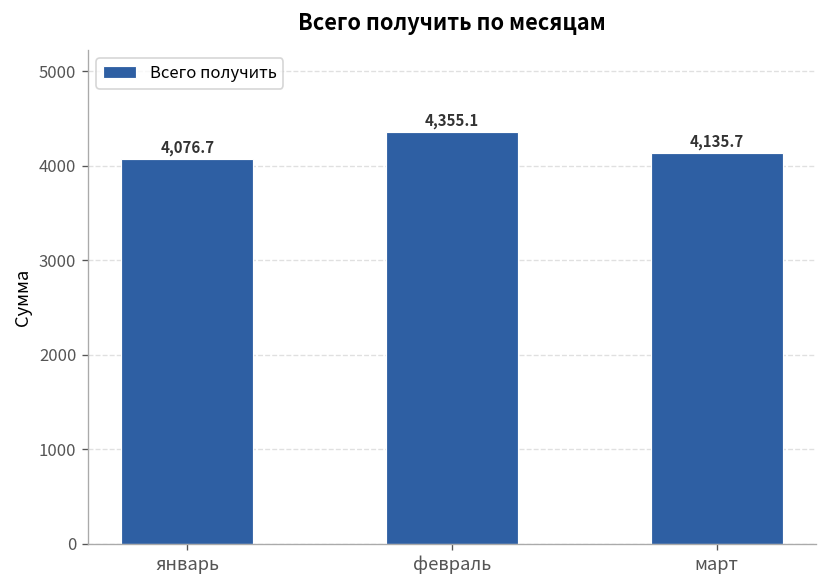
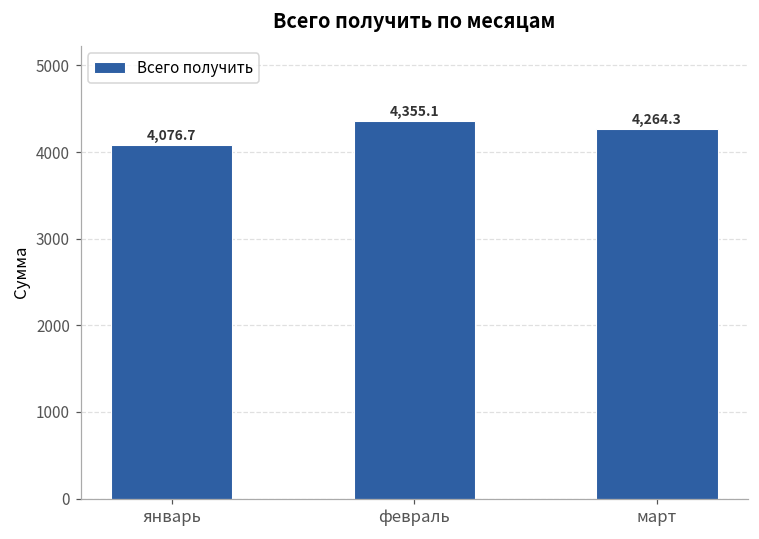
  {
    "январь": "4,076.7",
    "февраль": "4,355.1",
-   "март": "4,135.7"
+   "март": "4,264.3"
  }
